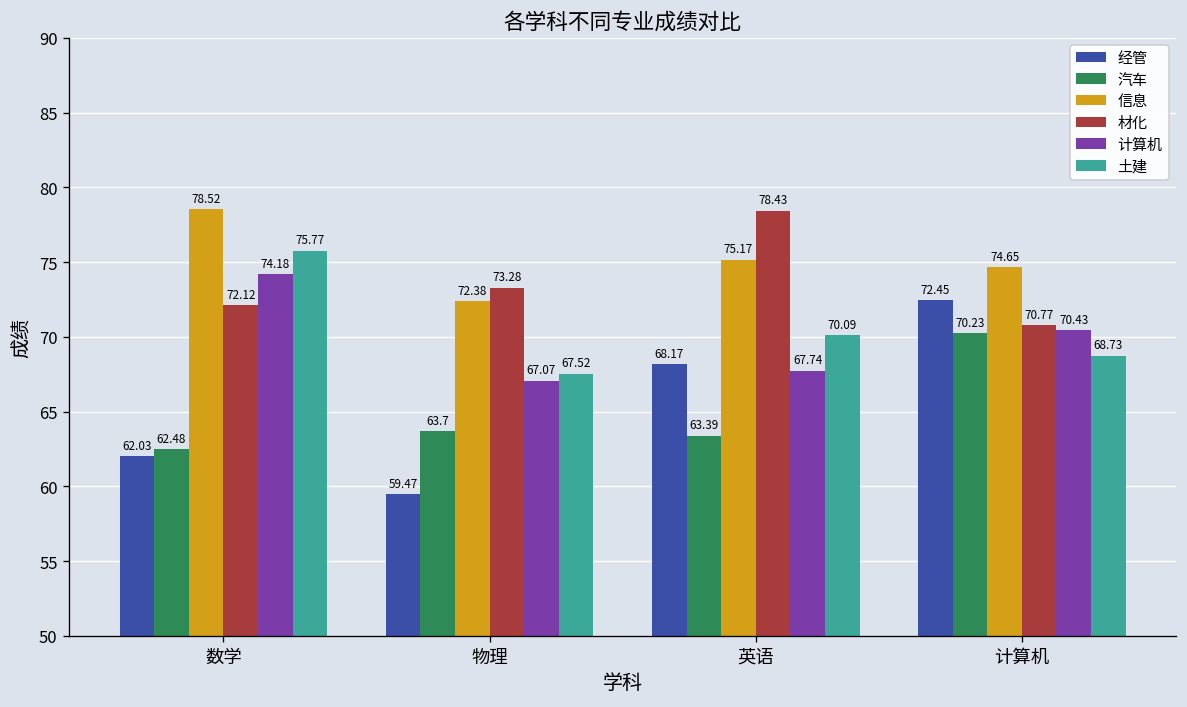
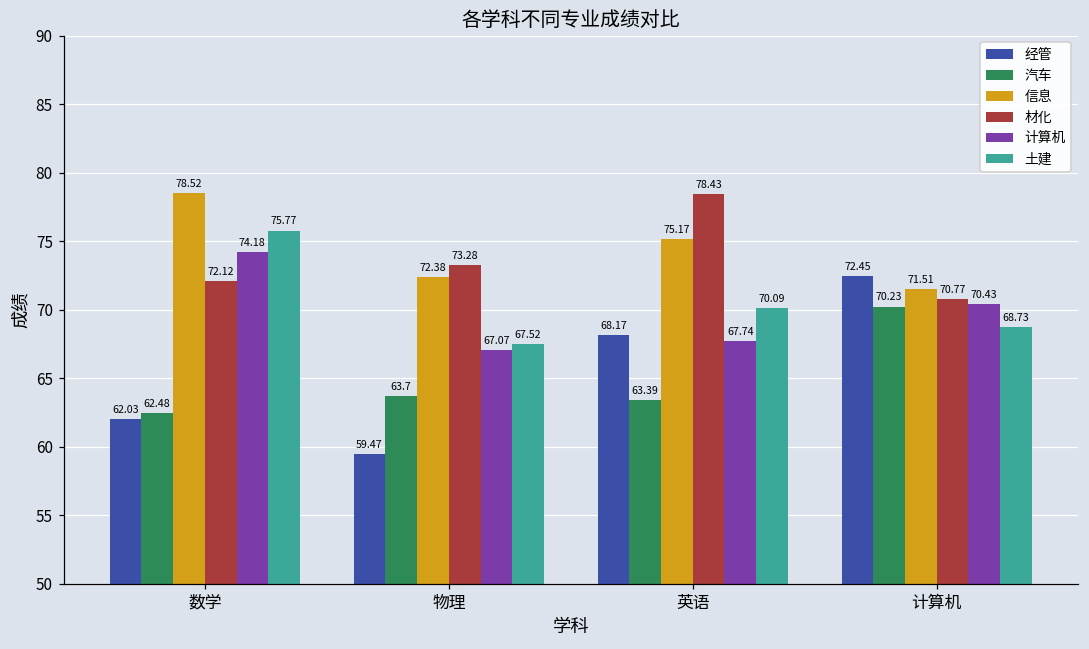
  {
    "经管": {
      "数学": 62.03,
      "物理": 59.47,
      "英语": 68.17,
      "计算机": 72.45
    },
    "汽车": {
      "数学": 62.48,
      "物理": 63.7,
      "英语": 63.39,
      "计算机": 70.23
    },
    "信息": {
      "数学": 78.52,
      "物理": 72.38,
      "英语": 75.17,
-     "计算机": 74.65
+     "计算机": 71.51
    },
    "材化": {
      "数学": 72.12,
      "物理": 73.28,
      "英语": 78.43,
      "计算机": 70.77
    },
    "计算机": {
      "数学": 74.18,
      "物理": 67.07,
      "英语": 67.74,
      "计算机": 70.43
    },
    "土建": {
      "数学": 75.77,
      "物理": 67.52,
      "英语": 70.09,
      "计算机": 68.73
    }
  }
